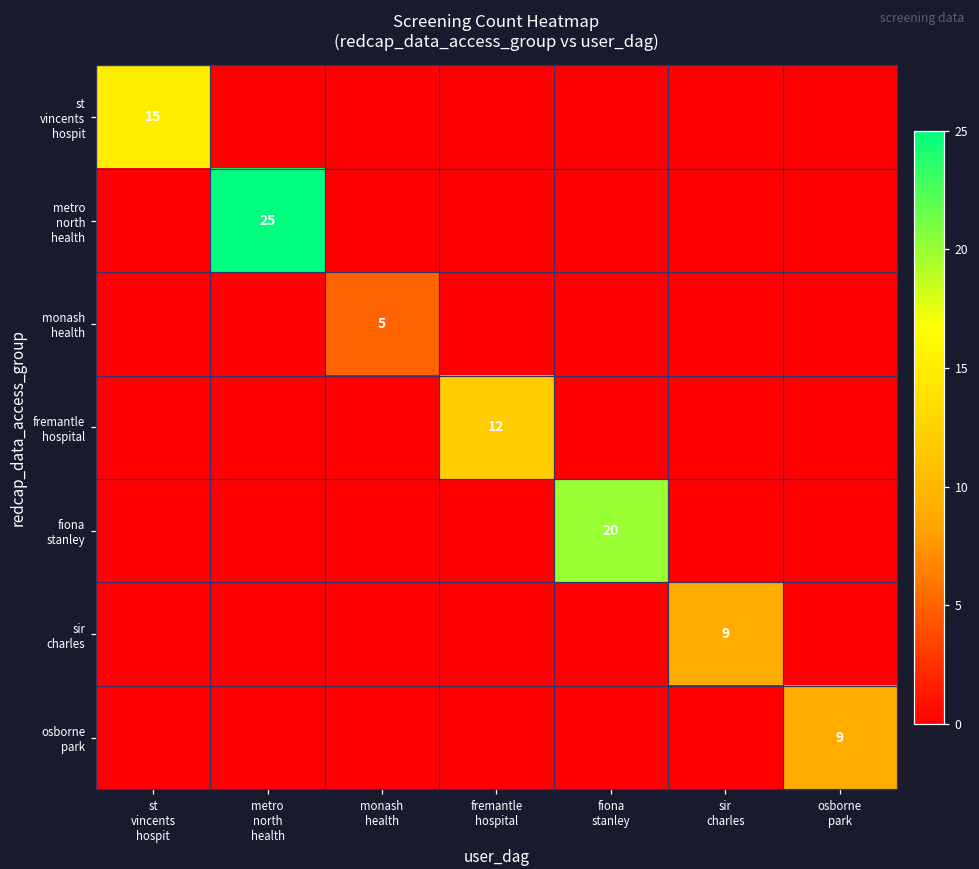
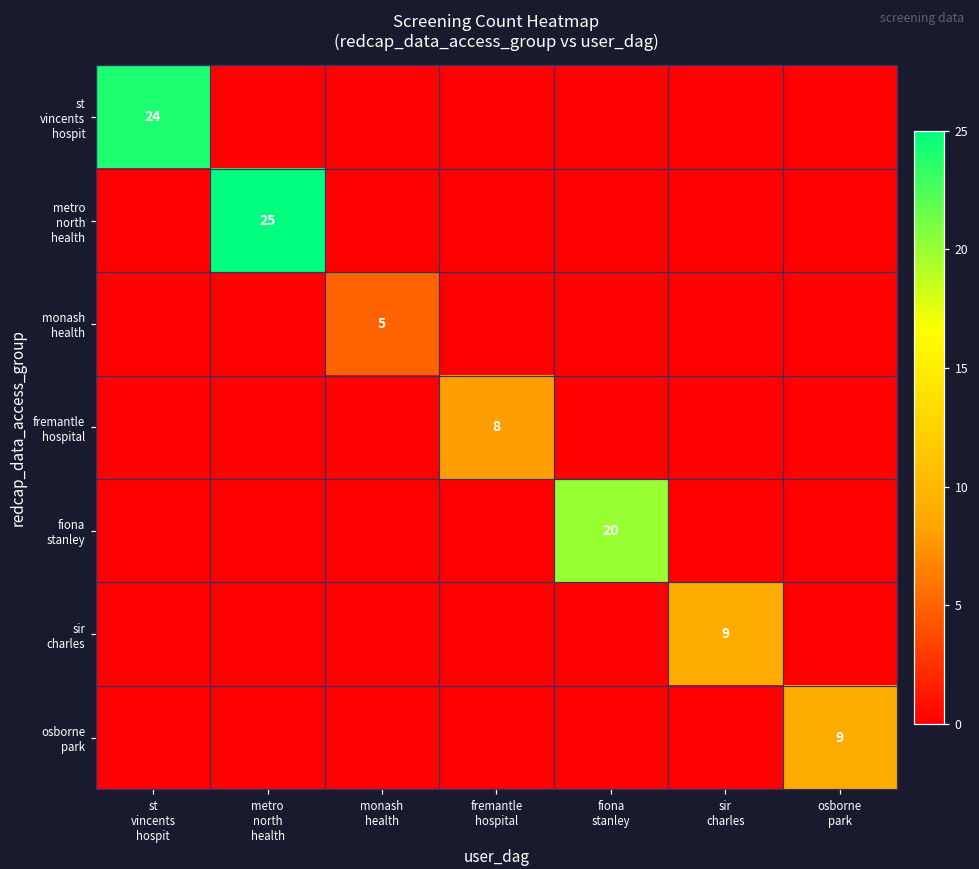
  {
    "st vincents hospit": {
-     "st vincents hospit": 15
+     "st vincents hospit": 24
    },
    "metro north health": {
      "metro north health": 25
    },
    "monash health": {
      "monash health": 5
    },
    "fremantle hospital": {
-     "fremantle hospital": 12
+     "fremantle hospital": 8
    },
    "fiona stanley": {
      "fiona stanley": 20
    },
    "sir charles": {
      "sir charles": 9
    },
    "osborne park": {
      "osborne park": 9
    }
  }
